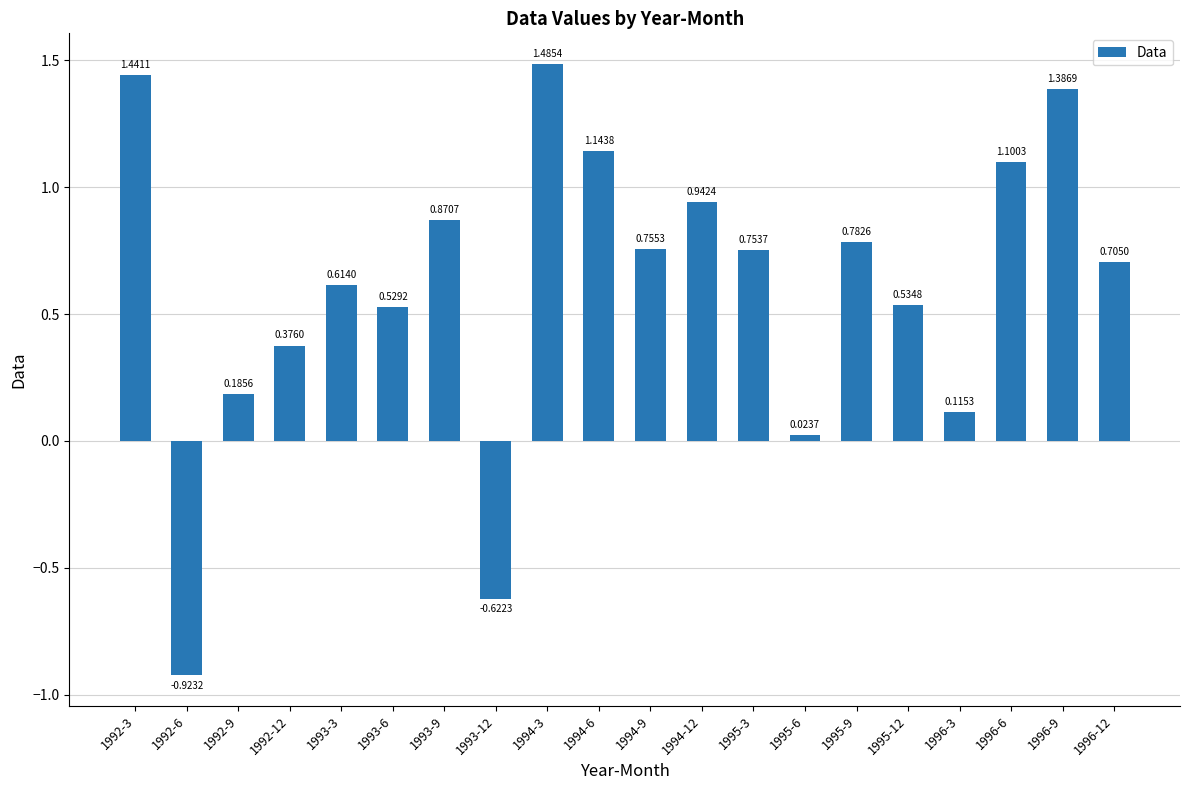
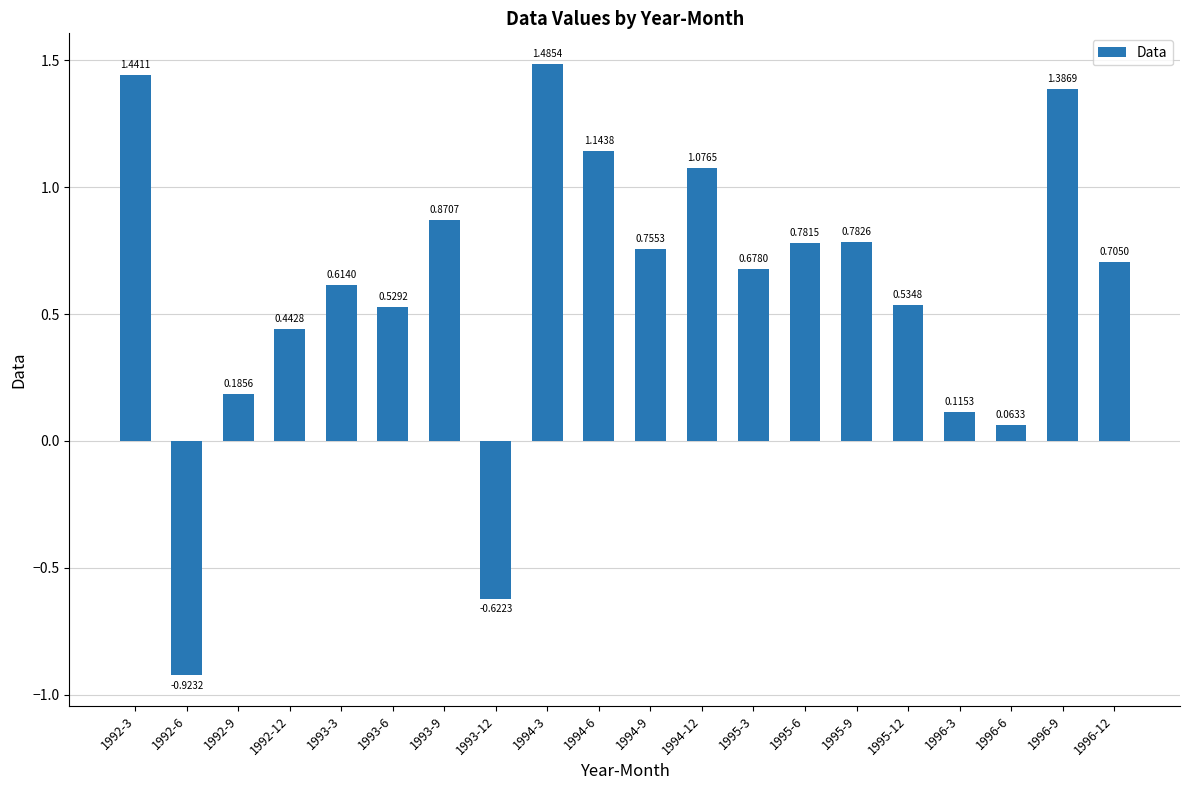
  {
    "1992-3": 1.4411,
    "1992-6": -0.9232,
    "1992-9": 0.1856,
-   "1992-12": 0.3760,
+   "1992-12": 0.4428,
    "1993-3": 0.6140,
    "1993-6": 0.5292,
    "1993-9": 0.8707,
    "1993-12": -0.6223,
    "1994-3": 1.4854,
    "1994-6": 1.1438,
    "1994-9": 0.7553,
-   "1994-12": 0.9424,
-   "1995-3": 0.7537,
-   "1995-6": 0.0237,
+   "1994-12": 1.0765,
+   "1995-3": 0.6780,
+   "1995-6": 0.7815,
    "1995-9": 0.7826,
    "1995-12": 0.5348,
    "1996-3": 0.1153,
-   "1996-6": 1.1003,
+   "1996-6": 0.0633,
    "1996-9": 1.3869,
    "1996-12": 0.7050
  }
